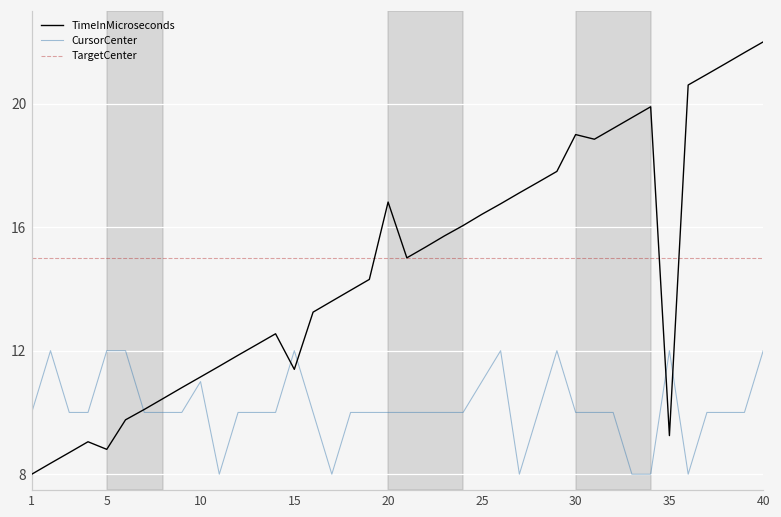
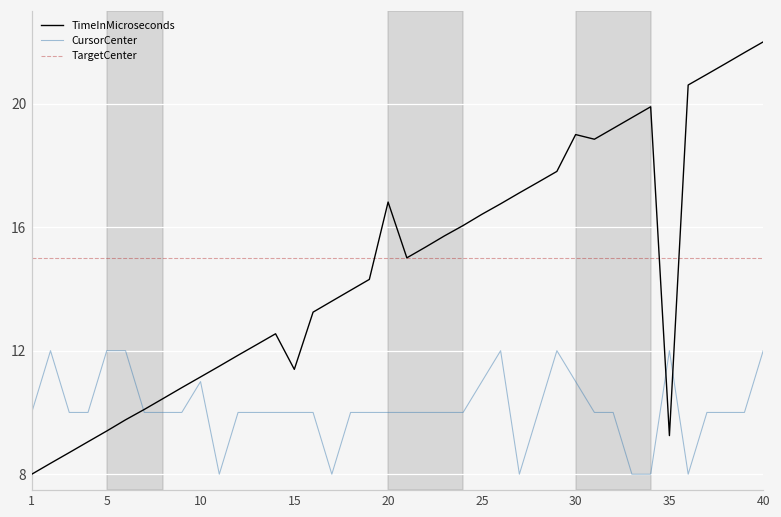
  {
    "TimeInMicroseconds": {
      "1": 8.0,
-     "5": 8.8,
+     "5": 9.4,
      "10": 11.1,
      "15": 11.4,
      "20": 16.8,
      "25": 16.4,
      "30": 19.0,
      "35": 9.3,
      "40": 22.0
    },
    "CursorCenter": {
      "1": 10.0,
      "5": 12.0,
      "10": 11.0,
-     "15": 12.0,
+     "15": 10.0,
      "20": 10.0,
      "25": 11.0,
-     "30": 10.0,
+     "30": 11.0,
      "35": 12.0,
      "40": 12.0
    },
    "TargetCenter": {
      "1": 15.0,
      "5": 15.0,
      "10": 15.0,
      "15": 15.0,
      "20": 15.0,
      "25": 15.0,
      "30": 15.0,
      "35": 15.0,
      "40": 15.0
    }
  }
